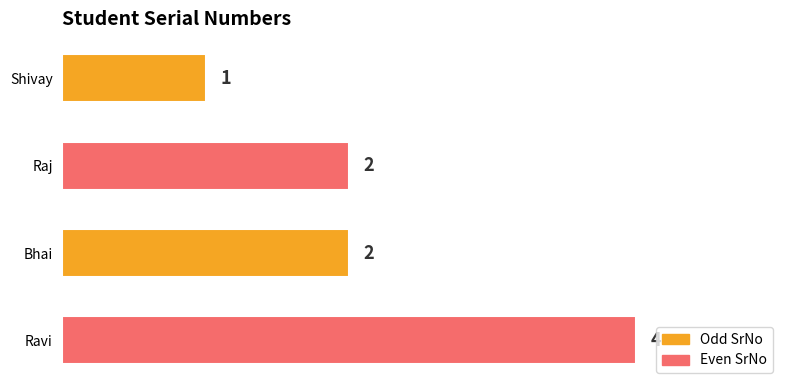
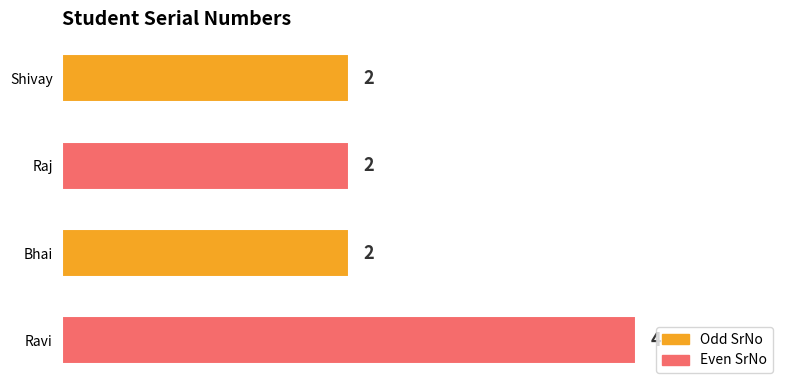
  {
-   "Shivay": 1,
+   "Shivay": 2,
    "Raj": 2,
    "Bhai": 2
  }
